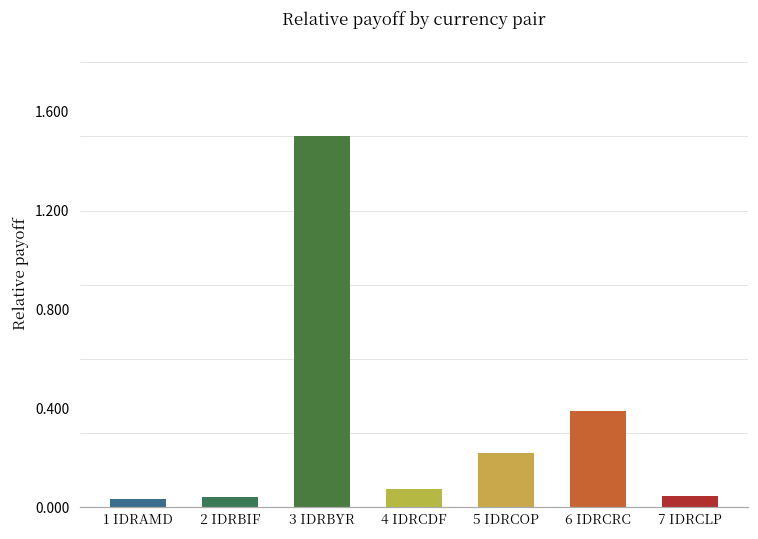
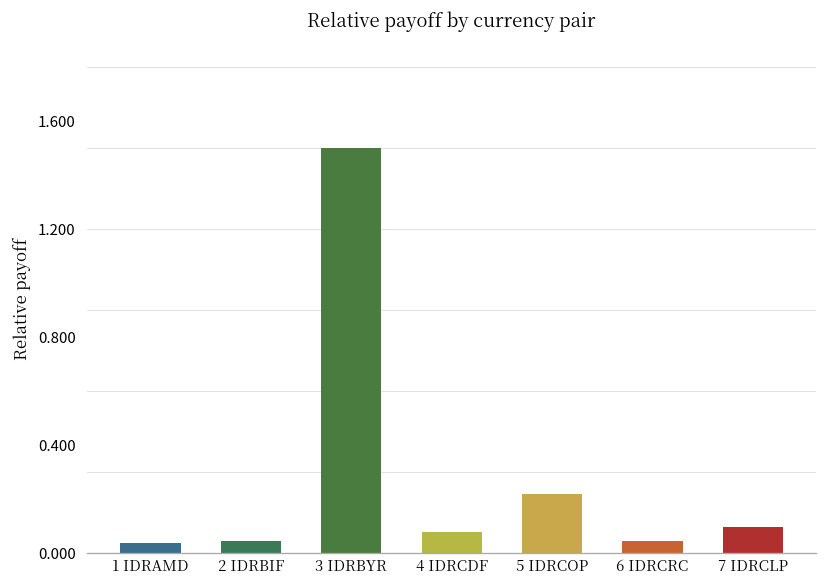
  {
    "1 IDRAMD": 0.04,
    "2 IDRBIF": 0.04,
    "3 IDRBYR": 1.50,
    "4 IDRCDF": 0.08,
    "5 IDRCOP": 0.22,
-   "6 IDRCRC": 0.39,
-   "7 IDRCLP": 0.05
+   "6 IDRCRC": 0.04,
+   "7 IDRCLP": 0.10
  }
